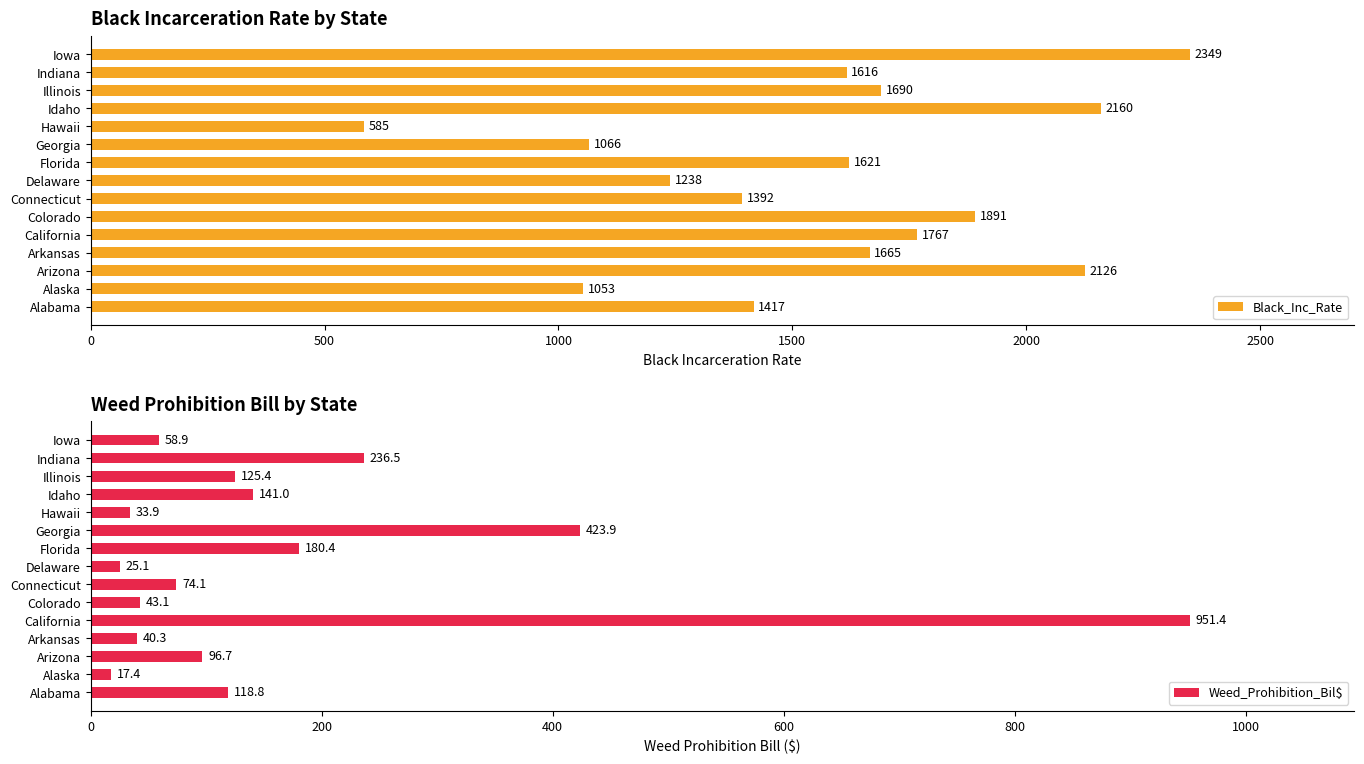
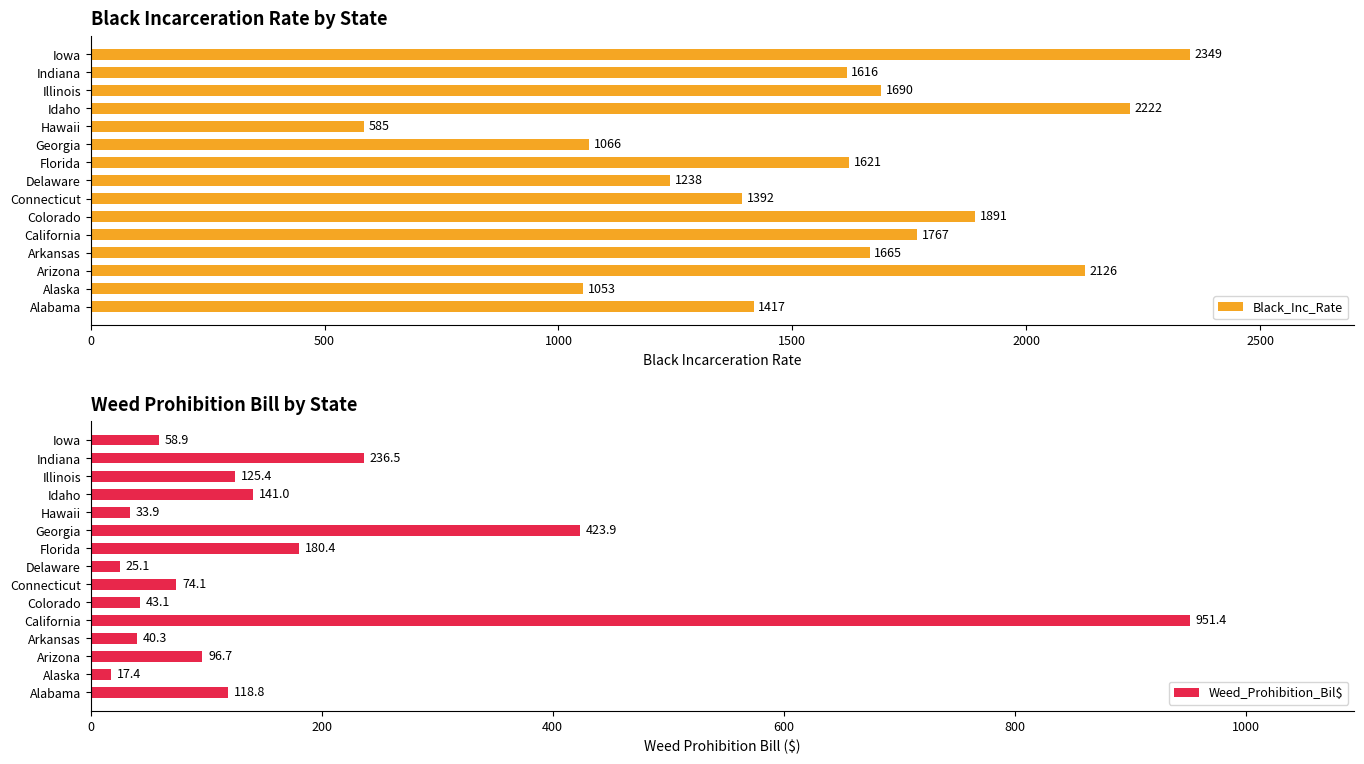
  {
    "Black Incarceration Rate by State": {
      "Iowa": 2349,
      "Indiana": 1616,
      "Illinois": 1690,
-     "Idaho": 2160,
+     "Idaho": 2222,
      "Hawaii": 585,
      "Georgia": 1066,
      "Florida": 1621,
      "Delaware": 1238,
      "Connecticut": 1392,
      "Colorado": 1891,
      "California": 1767,
      "Arkansas": 1665,
      "Arizona": 2126,
      "Alaska": 1053,
      "Alabama": 1417
    },
    "Weed Prohibition Bill by State": {
      "Iowa": 58.9,
      "Indiana": 236.5,
      "Illinois": 125.4,
      "Idaho": 141.0,
      "Hawaii": 33.9,
      "Georgia": 423.9,
      "Florida": 180.4,
      "Delaware": 25.1,
      "Connecticut": 74.1,
      "Colorado": 43.1,
      "California": 951.4,
      "Arkansas": 40.3,
      "Arizona": 96.7,
      "Alaska": 17.4,
      "Alabama": 118.8
    }
  }
